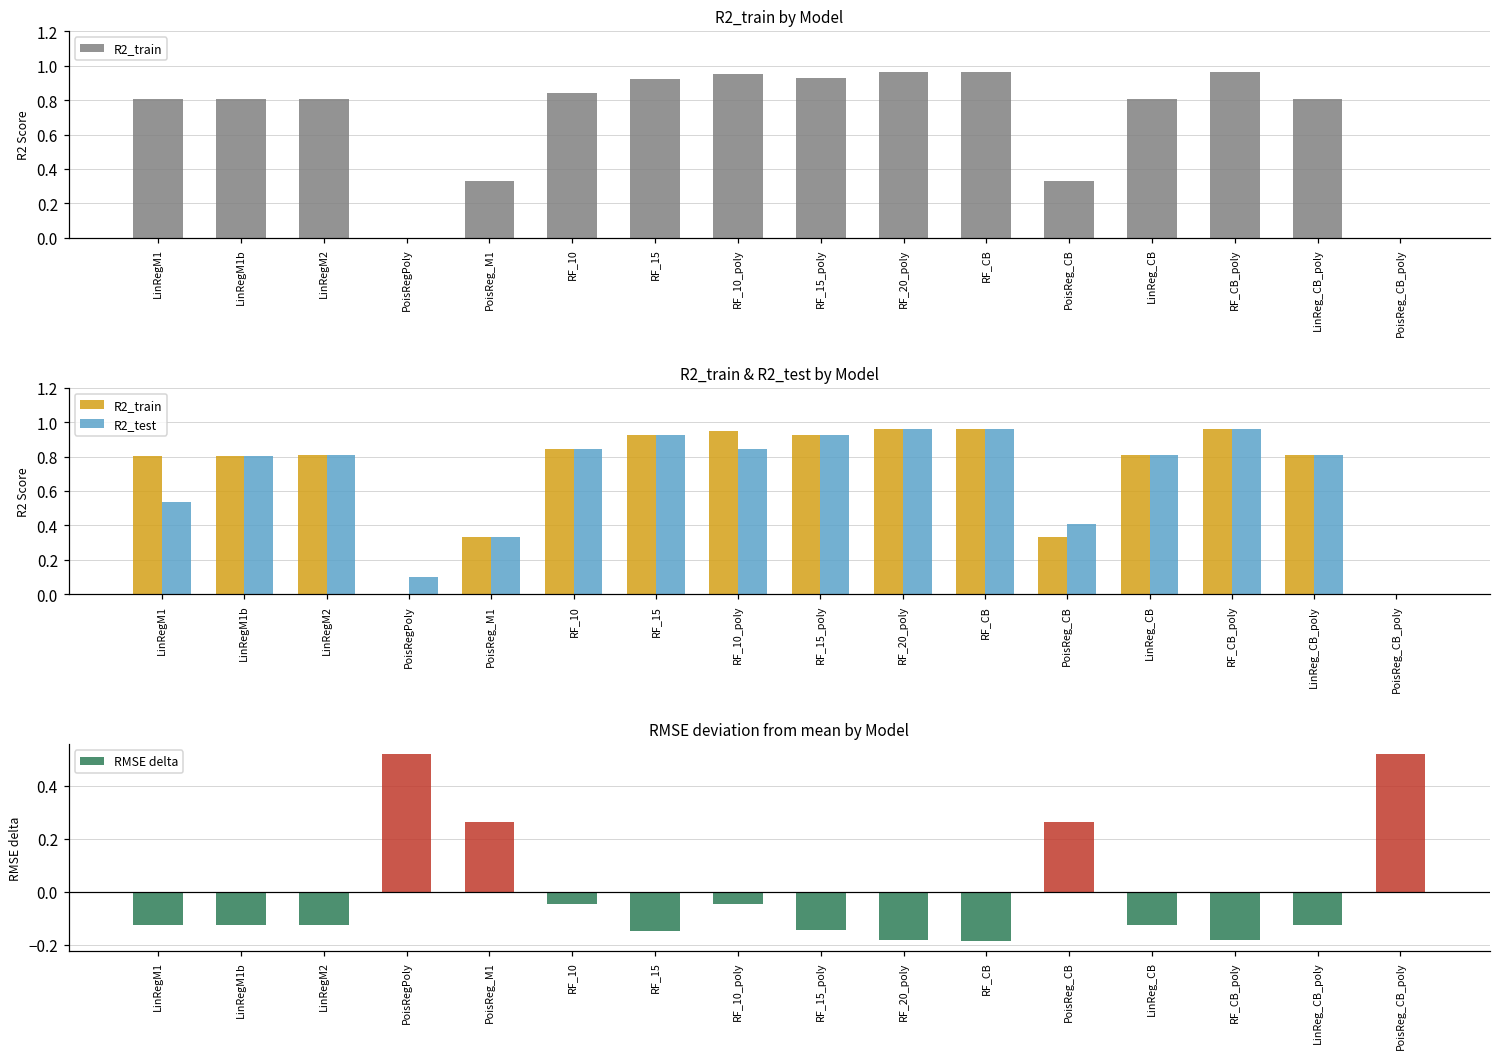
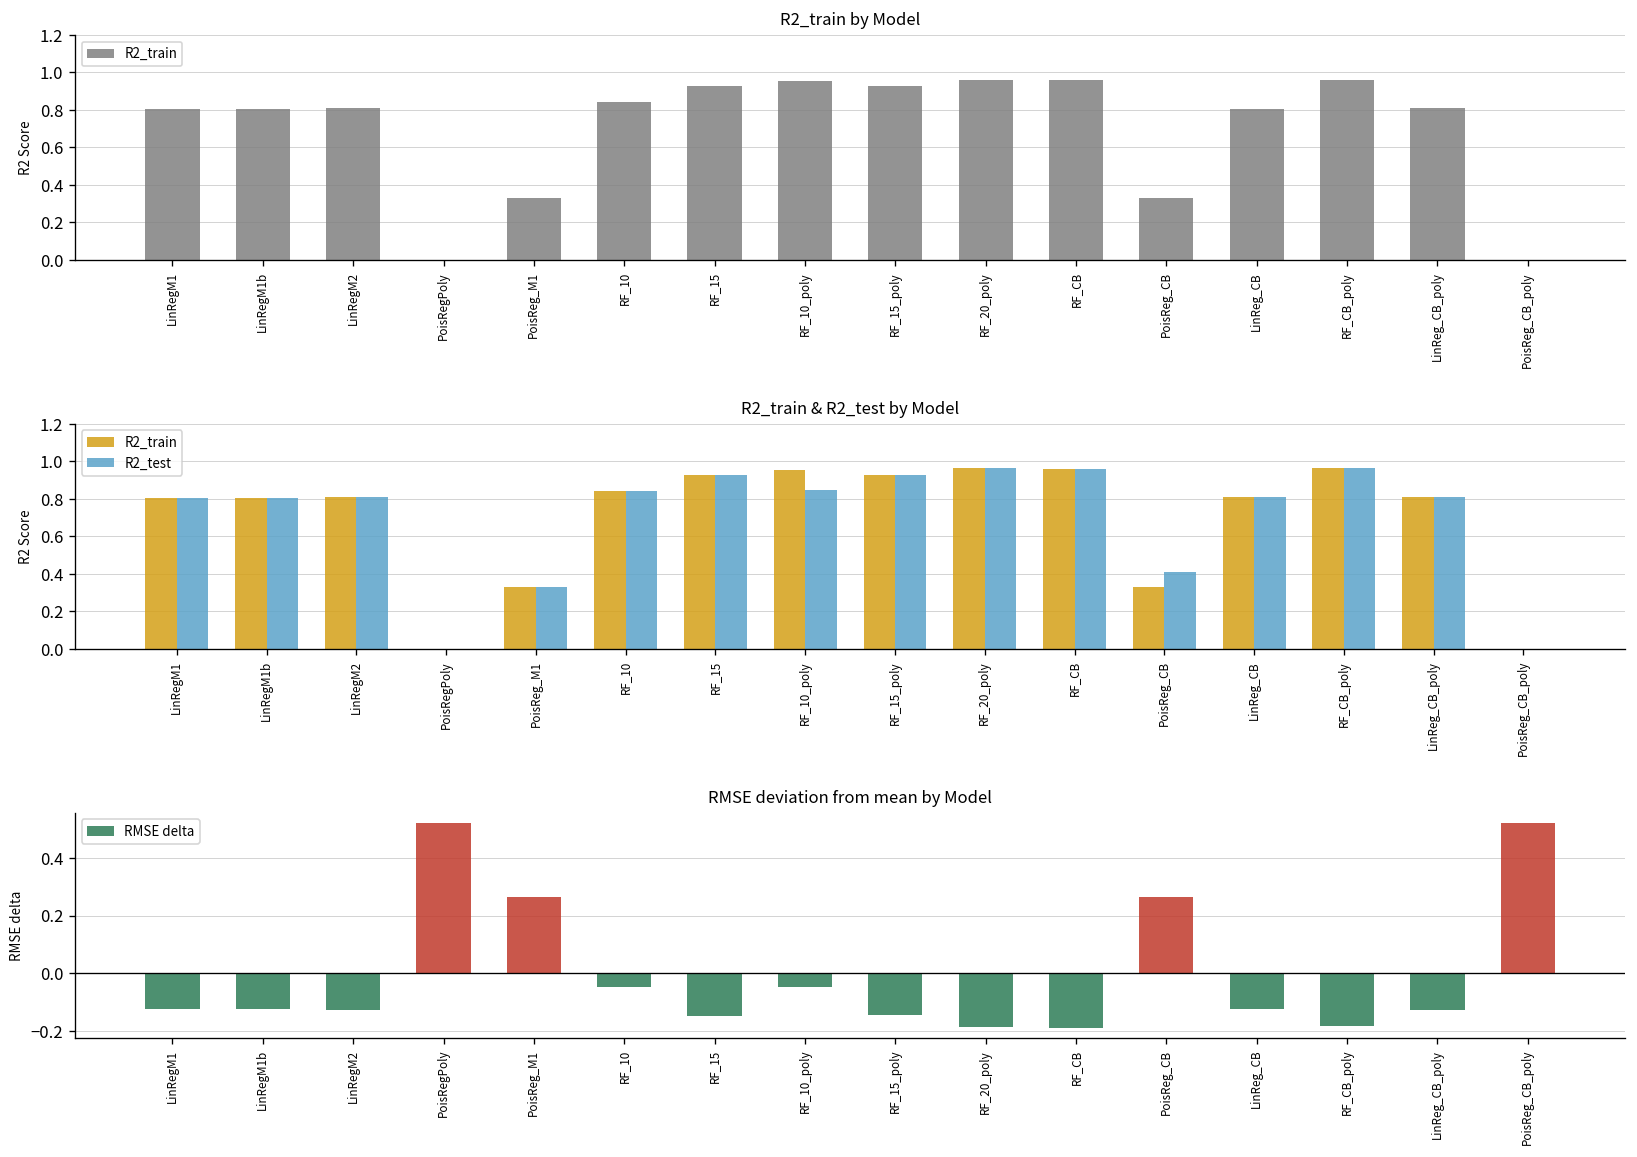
  {
    "R2_train by Model": {
      "LinRegM1": 0.81,
      "LinRegM1b": 0.81,
      "LinRegM2": 0.81,
      "PoisRegPoly": 0.00,
      "PoisReg_M1": 0.33,
      "RF_10": 0.84,
      "RF_15": 0.92,
      "RF_10_poly": 0.95,
      "RF_15_poly": 0.93,
      "RF_20_poly": 0.96,
      "RF_CB": 0.96,
      "PoisReg_CB": 0.33,
      "LinReg_CB": 0.81,
      "RF_CB_poly": 0.96,
      "LinReg_CB_poly": 0.81,
      "PoisReg_CB_poly": 0.00
    },
    "R2_train & R2_test by Model": {
      "R2_train": {
        "LinRegM1": 0.81,
        "LinRegM1b": 0.81,
        "LinRegM2": 0.81,
        "PoisRegPoly": 0.00,
        "PoisReg_M1": 0.33,
        "RF_10": 0.84,
        "RF_15": 0.92,
        "RF_10_poly": 0.95,
        "RF_15_poly": 0.93,
        "RF_20_poly": 0.96,
        "RF_CB": 0.96,
        "PoisReg_CB": 0.33,
        "LinReg_CB": 0.81,
        "RF_CB_poly": 0.96,
        "LinReg_CB_poly": 0.81,
        "PoisReg_CB_poly": 0.00
      },
      "R2_test": {
-       "LinRegM1": 0.53,
+       "LinRegM1": 0.81,
        "LinRegM1b": 0.81,
        "LinRegM2": 0.81,
-       "PoisRegPoly": 0.1,
+       "PoisRegPoly": 0.0,
        "PoisReg_M1": 0.33,
        "RF_10": 0.84,
        "RF_15": 0.92,
        "RF_10_poly": 0.85,
        "RF_15_poly": 0.93,
        "RF_20_poly": 0.96,
        "RF_CB": 0.96,
        "PoisReg_CB": 0.41,
        "LinReg_CB": 0.81,
        "RF_CB_poly": 0.96,
        "LinReg_CB_poly": 0.81,
        "PoisReg_CB_poly": 0.00
      }
    },
    "RMSE deviation from mean by Model": {
      "LinRegM1": -0.12,
      "LinRegM1b": -0.13,
      "LinRegM2": -0.13,
      "PoisRegPoly": 0.52,
      "PoisReg_M1": 0.26,
      "RF_10": -0.05,
      "RF_15": -0.15,
      "RF_10_poly": -0.05,
      "RF_15_poly": -0.15,
      "RF_20_poly": -0.18,
      "RF_CB": -0.19,
      "PoisReg_CB": 0.26,
      "LinReg_CB": -0.12,
      "RF_CB_poly": -0.18,
      "LinReg_CB_poly": -0.13,
      "PoisReg_CB_poly": 0.52
    }
  }
